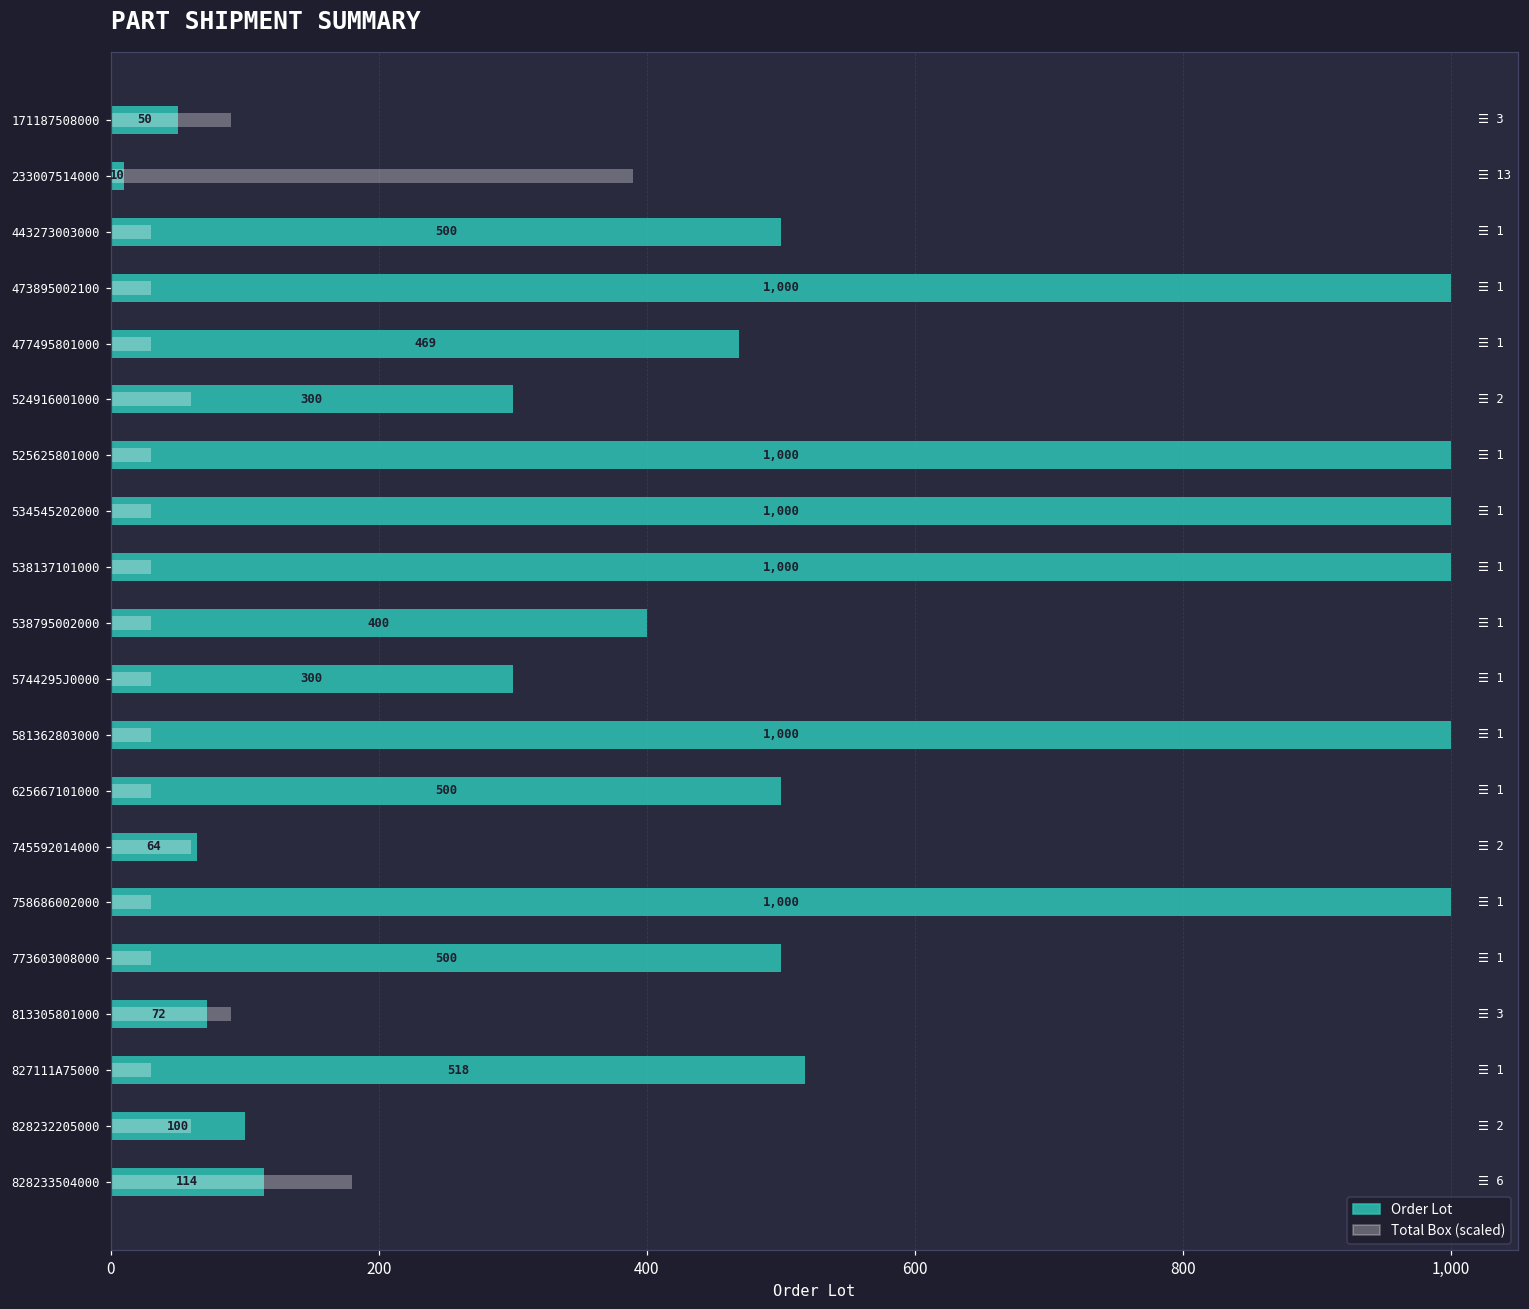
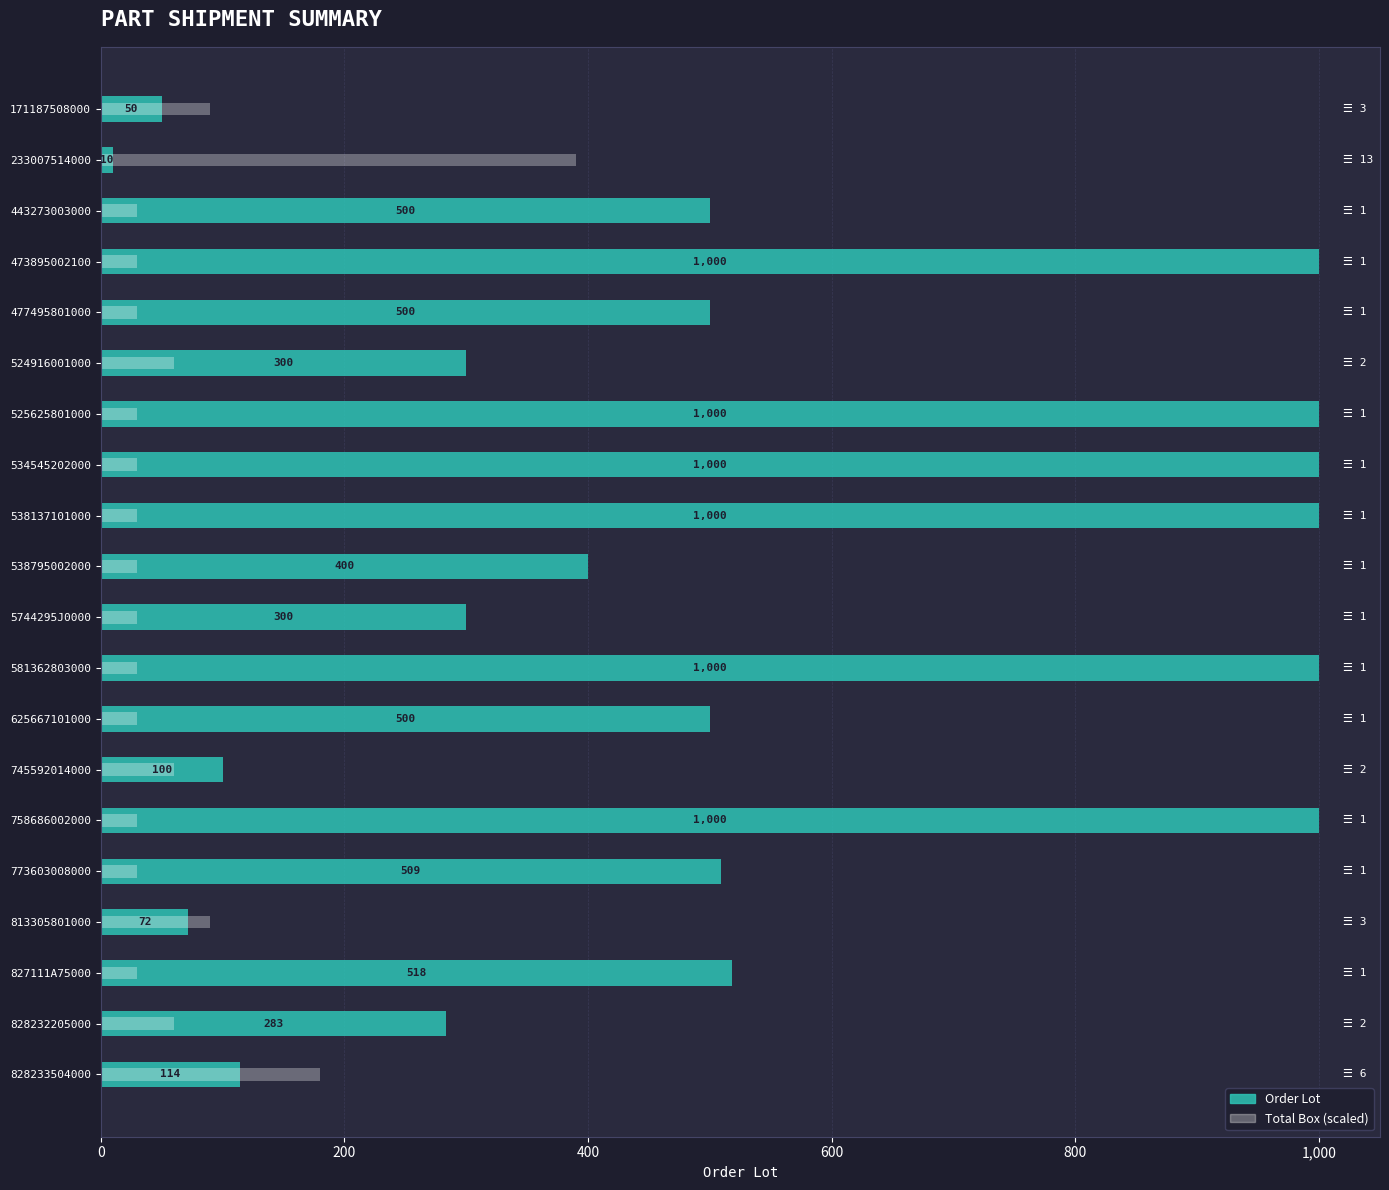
  {
    "Order Lot": {
      "443273003000": "500",
      "473895002100": "1,000",
-     "477495801000": "469",
+     "477495801000": "500",
      "524916001000": "300",
      "525625801000": "1,000",
      "534545202000": "1,000",
      "538137101000": "1,000",
      "538795002000": "400",
      "5744295J0000": "300",
      "581362803000": "1,000",
      "625667101000": "500",
-     "745592014000": "64",
+     "745592014000": "100",
      "758686002000": "1,000",
-     "773603008000": "500",
+     "773603008000": "509",
      "827111A75000": "518",
-     "828232205000": "100"
+     "828232205000": "283"
    },
    "Total Box (scaled)": {
      "233007514000": "390"
    }
  }
